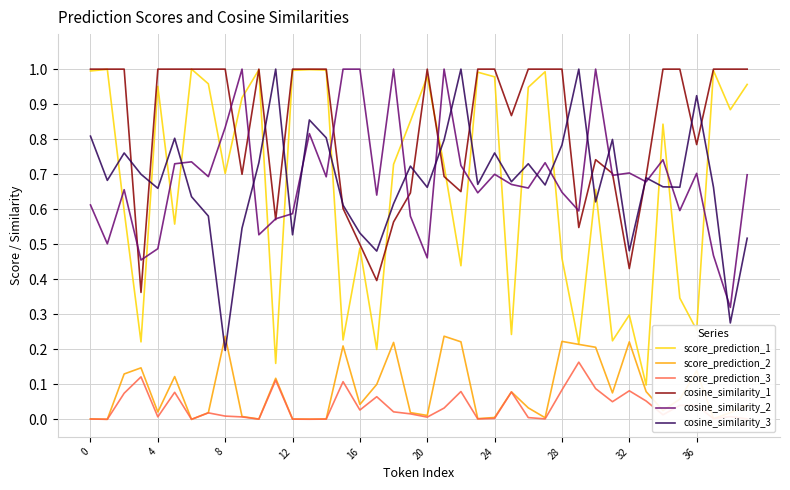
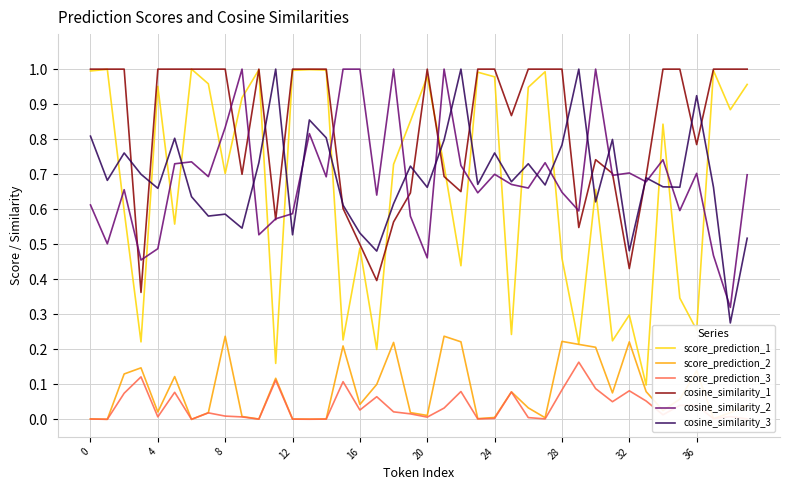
  {
    "score_prediction_3": {
      "4": 0.01,
      "8": 0.01,
      "16": 0.03,
      "28": 0.08,
      "32": 0.08
    },
    "cosine_similarity_1": {
      "4": 1.00,
      "8": 1.00,
      "16": 0.50,
      "20": 1.00,
      "24": 1.00,
      "28": 1.00,
      "32": 0.43,
      "36": 0.78
    },
    "cosine_similarity_2": {
      "0": 0.61,
      "4": 0.49,
      "8": 0.83,
      "12": 0.59,
      "16": 1.00,
      "20": 0.46,
      "24": 0.70,
      "28": 0.65,
      "32": 0.70,
      "36": 0.70
    },
    "cosine_similarity_3": {
      "0": 0.81,
      "4": 0.66,
-     "8": 0.20,
+     "8": 0.59,
      "12": 0.53,
      "16": 0.53,
      "20": 0.66,
      "24": 0.76,
      "28": 0.78,
      "32": 0.48,
      "36": 0.92
    }
  }
